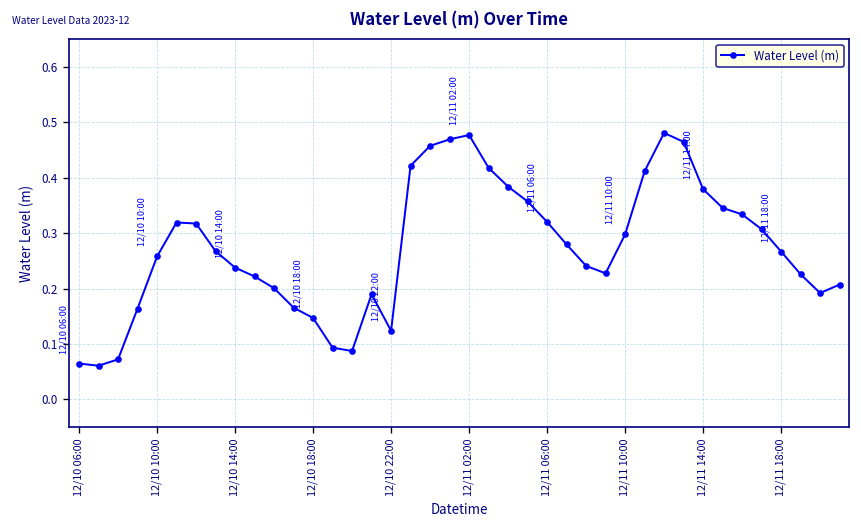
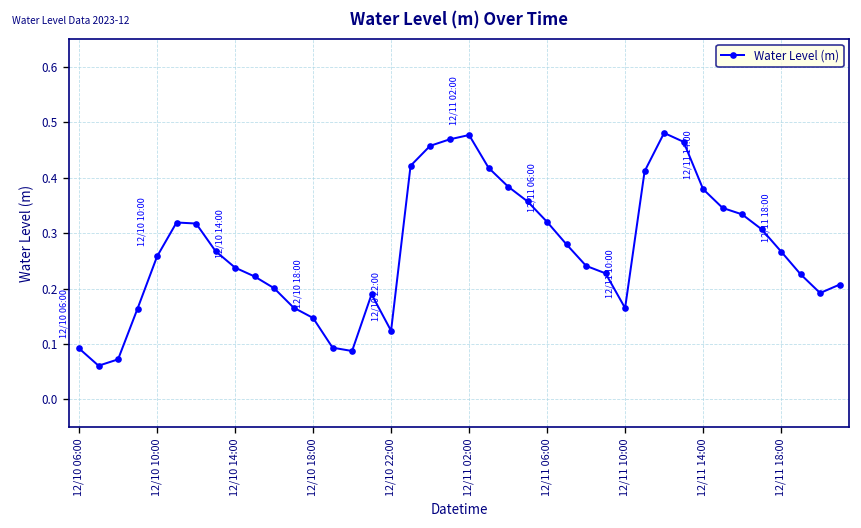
  {
-   "12/10 06:00": 0.06,
-   "12/11 10:00": 0.30
+   "12/10 06:00": 0.09,
+   "12/11 10:00": 0.16
  }
